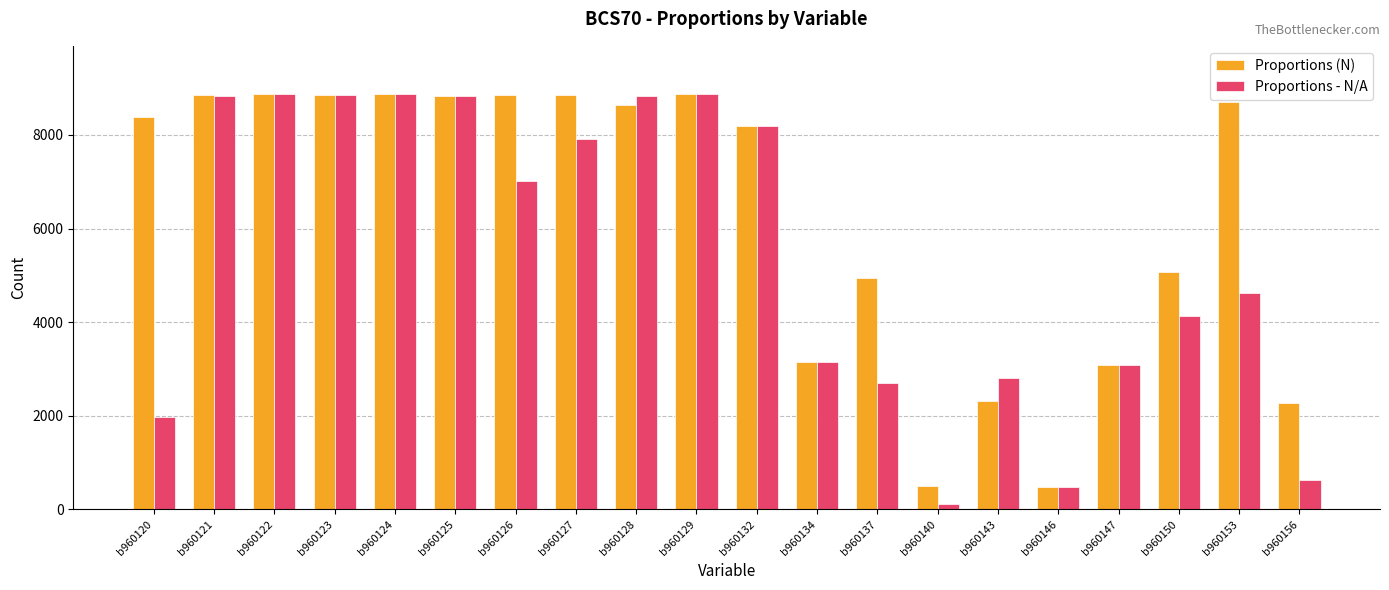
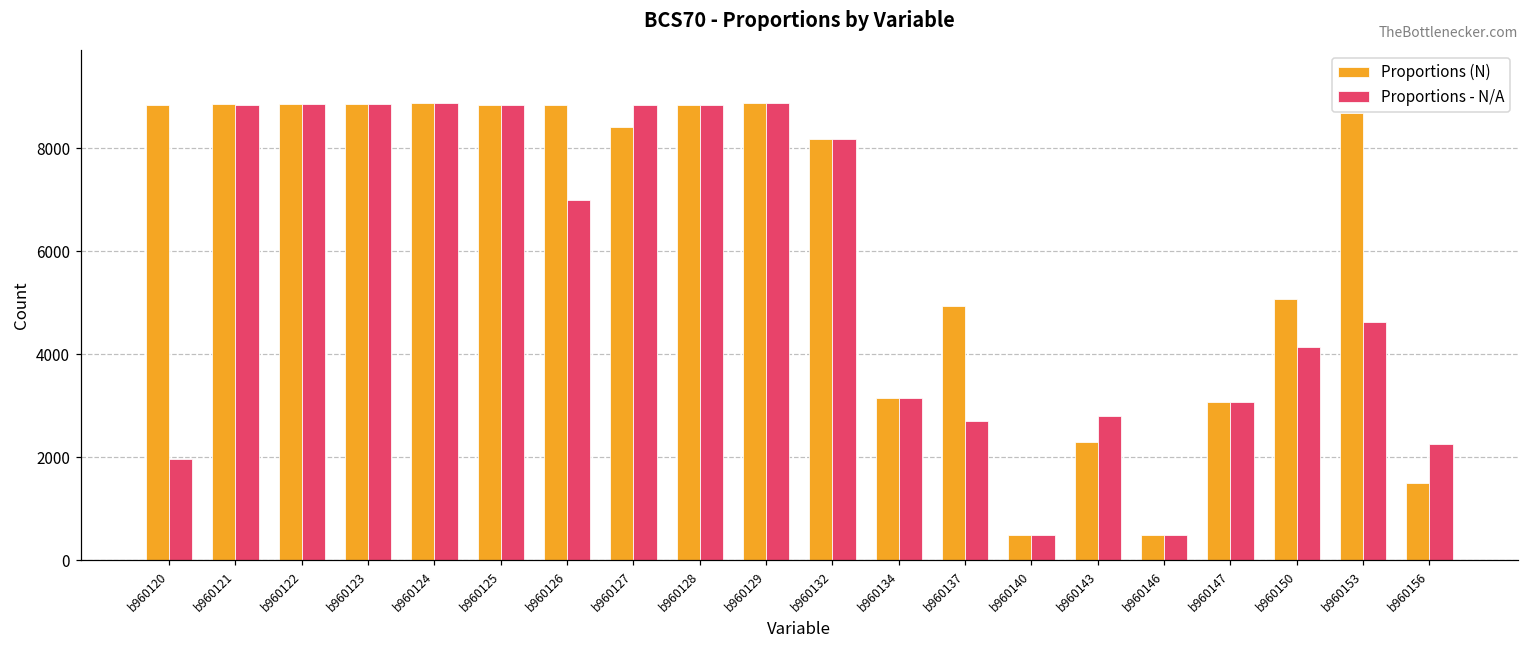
  {
    "Proportions (N)": {
-     "b960120": 8400,
+     "b960120": 8800,
      "b960121": 8900,
      "b960122": 8900,
      "b960123": 8900,
      "b960124": 8900,
      "b960125": 8800,
      "b960126": 8900,
-     "b960127": 8900,
-     "b960128": 8600,
+     "b960127": 8400,
+     "b960128": 8800,
      "b960129": 8900,
      "b960132": 8200,
      "b960134": 3100,
      "b960137": 4900,
      "b960140": 500,
      "b960143": 2300,
      "b960146": 500,
      "b960147": 3100,
      "b960150": 5100,
      "b960153": 8700,
-     "b960156": 2300
+     "b960156": 1500
    },
    "Proportions - N/A": {
      "b960120": 2000,
      "b960121": 8800,
      "b960122": 8900,
      "b960123": 8900,
      "b960124": 8900,
      "b960125": 8800,
      "b960126": 7000,
-     "b960127": 7900,
+     "b960127": 8900,
      "b960128": 8800,
      "b960129": 8900,
      "b960132": 8200,
      "b960134": 3100,
      "b960137": 2700,
-     "b960140": 100,
+     "b960140": 500,
      "b960143": 2800,
      "b960146": 500,
      "b960147": 3100,
      "b960150": 4100,
      "b960153": 4600,
-     "b960156": 600
+     "b960156": 2300
    }
  }
